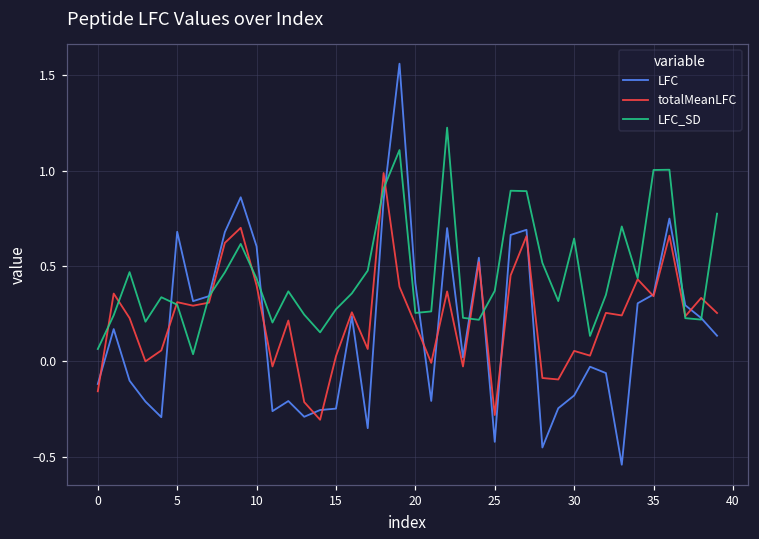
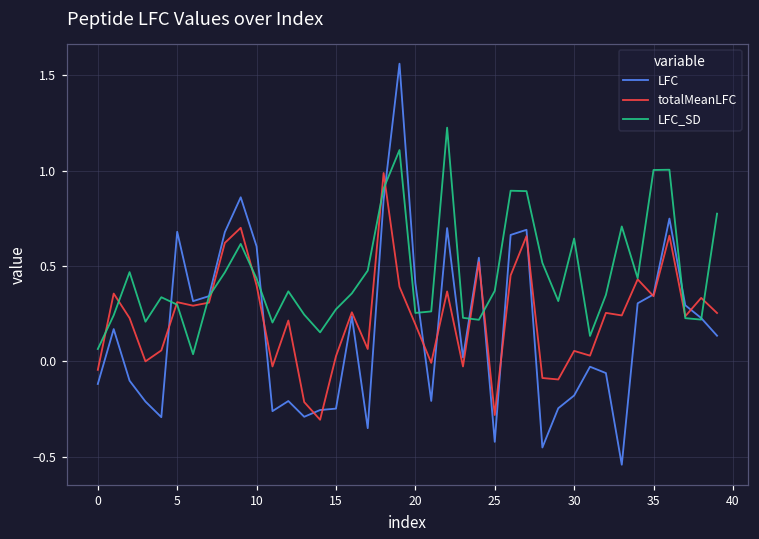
  {
    "LFC": {
      "0": -0.12,
      "5": 0.68,
      "10": 0.60,
      "15": -0.25,
      "20": 0.41,
      "25": -0.42,
      "30": -0.18
    },
    "totalMeanLFC": {
-     "0": -0.16,
+     "0": -0.05,
      "10": 0.40,
      "15": 0.03,
      "20": 0.19,
      "25": -0.28,
      "30": 0.05
    },
    "LFC_SD": {
      "0": 0.06,
      "10": 0.43,
      "15": 0.27,
      "20": 0.25,
      "25": 0.37,
      "30": 0.64,
      "35": 1.00
    }
  }
